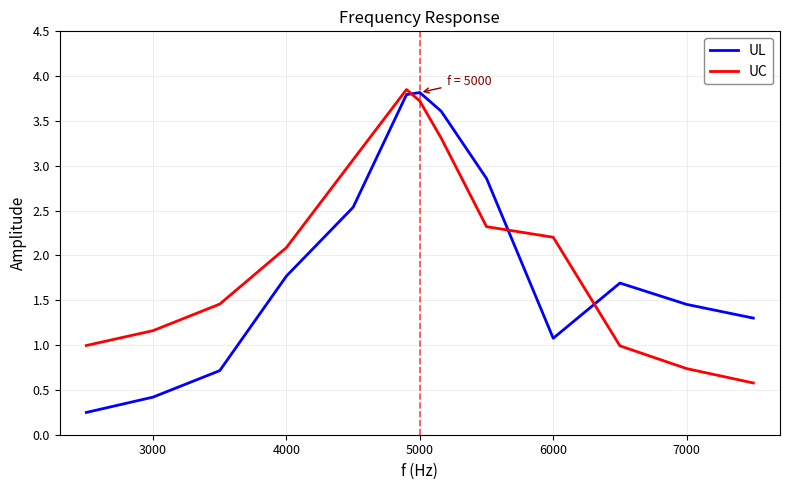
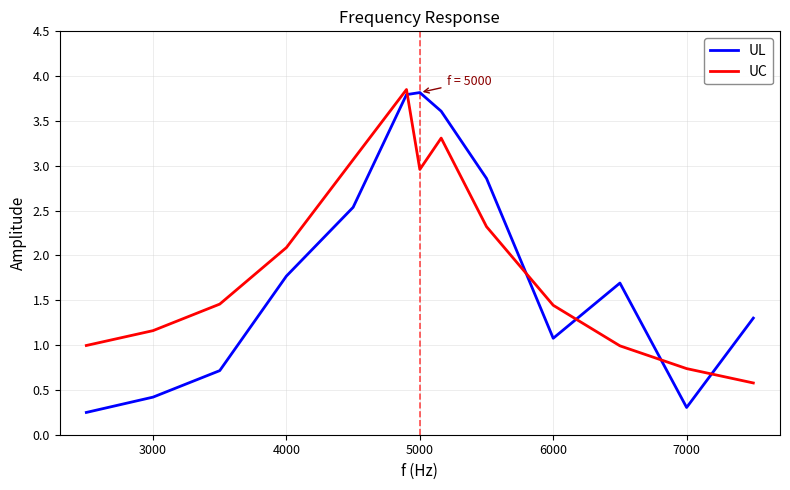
  {
    "UL": {
      "3000": 0.4,
      "4000": 1.8,
      "6000": 1.1,
-     "7000": 1.5
+     "7000": 0.3
    },
    "UC": {
      "3000": 1.2,
      "4000": 2.1,
-     "5000": 3.7,
-     "6000": 2.2,
+     "5000": 3.0,
+     "6000": 1.4,
      "7000": 0.7
    }
  }
